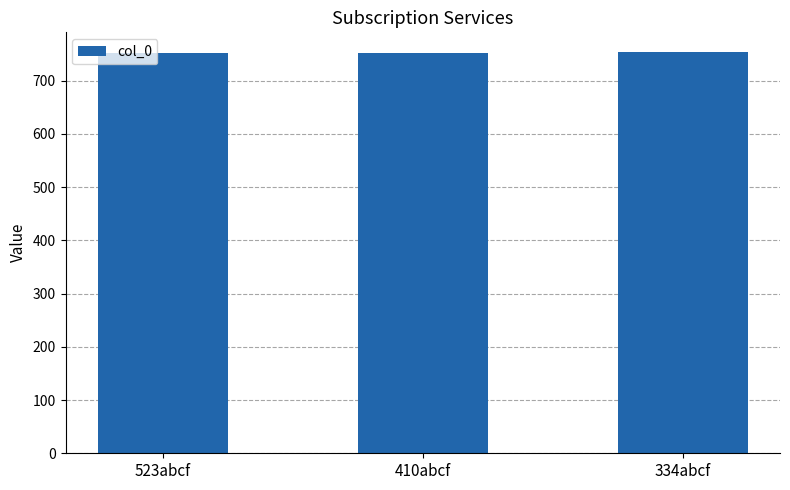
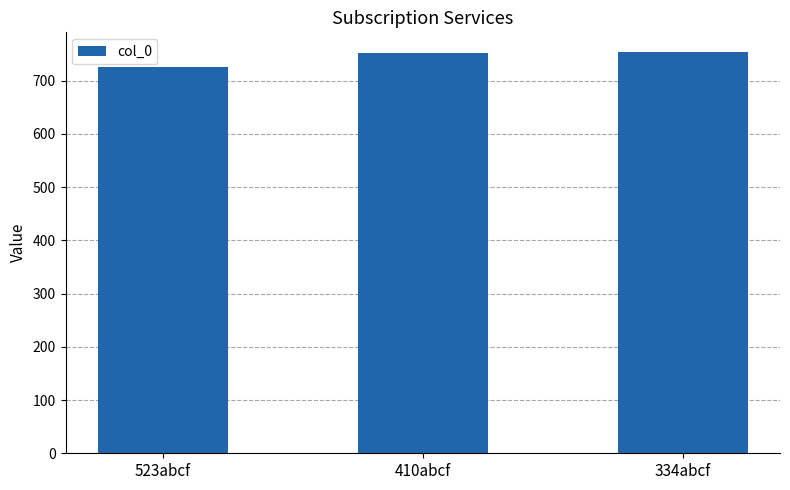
  {
-   "523abcf": 750,
+   "523abcf": 730,
    "410abcf": 750,
    "334abcf": 750
  }
